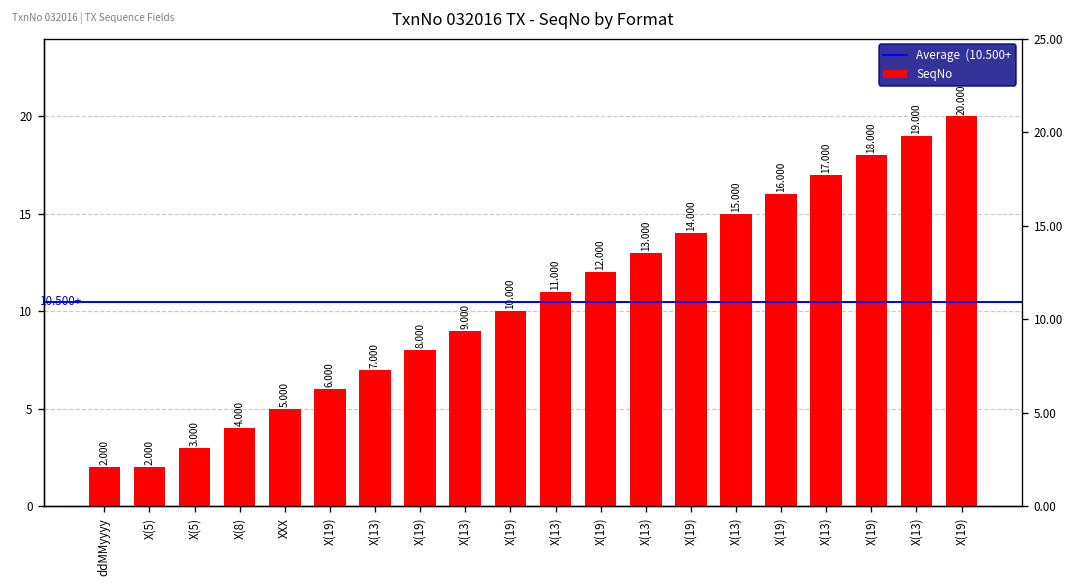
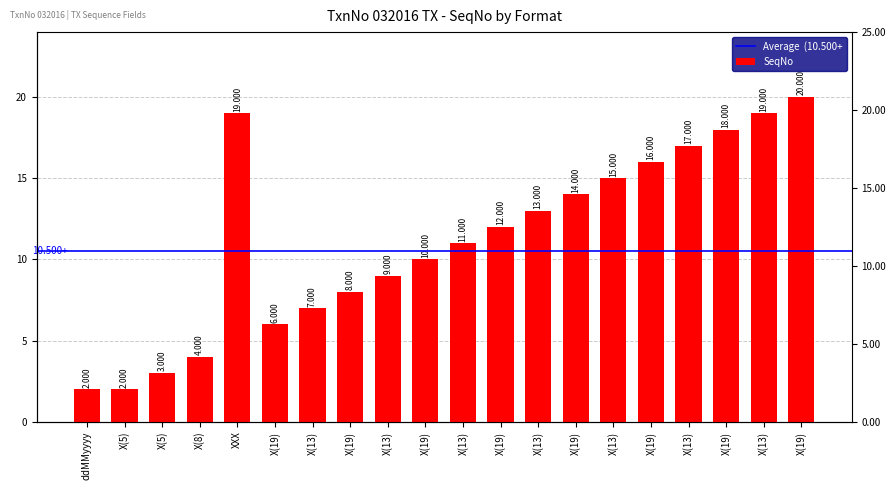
  {
    "ddMMyyyy": 2.000,
    "X(8)": 4.000,
-   "XXX": 5.000
+   "XXX": 19.000
  }
